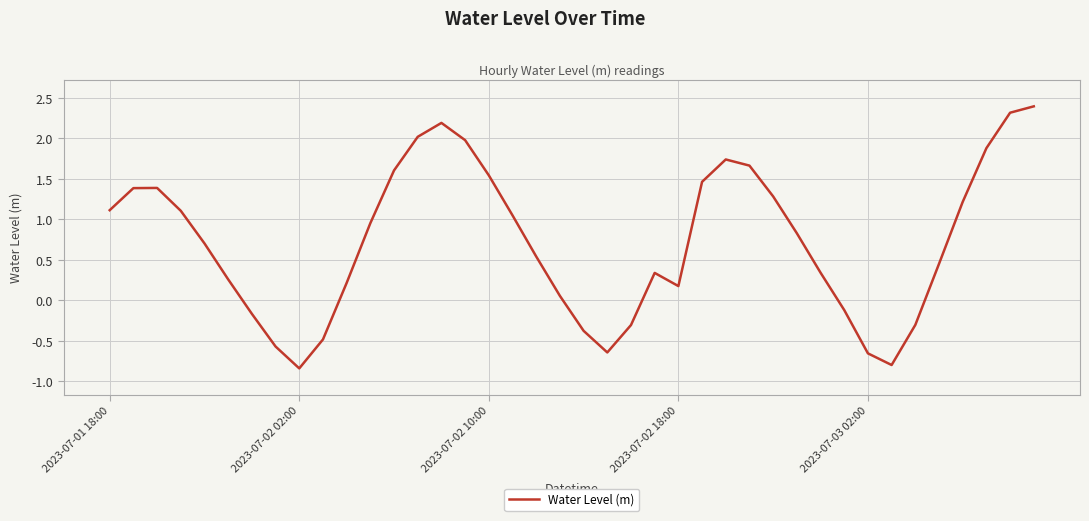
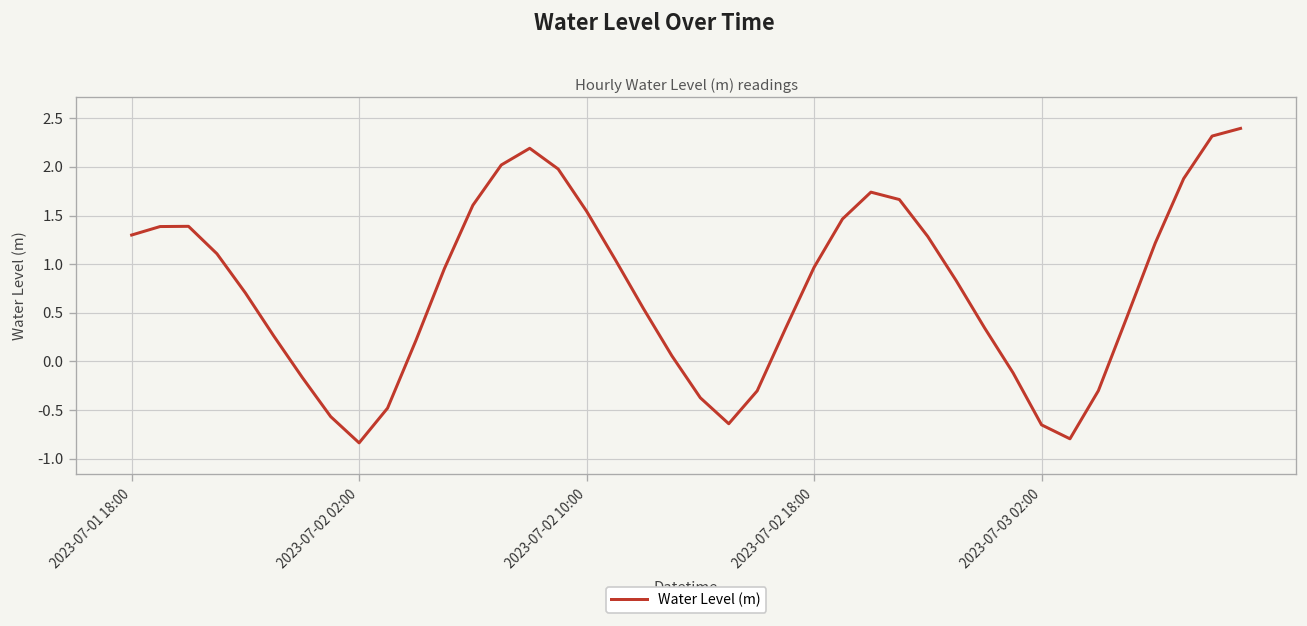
  {
-   "2023-07-01 18:00": 1.1,
+   "2023-07-01 18:00": 1.3,
    "2023-07-02 02:00": -0.8,
    "2023-07-02 10:00": 1.5,
-   "2023-07-02 18:00": 0.2,
+   "2023-07-02 18:00": 1.0,
    "2023-07-03 02:00": -0.7
  }
